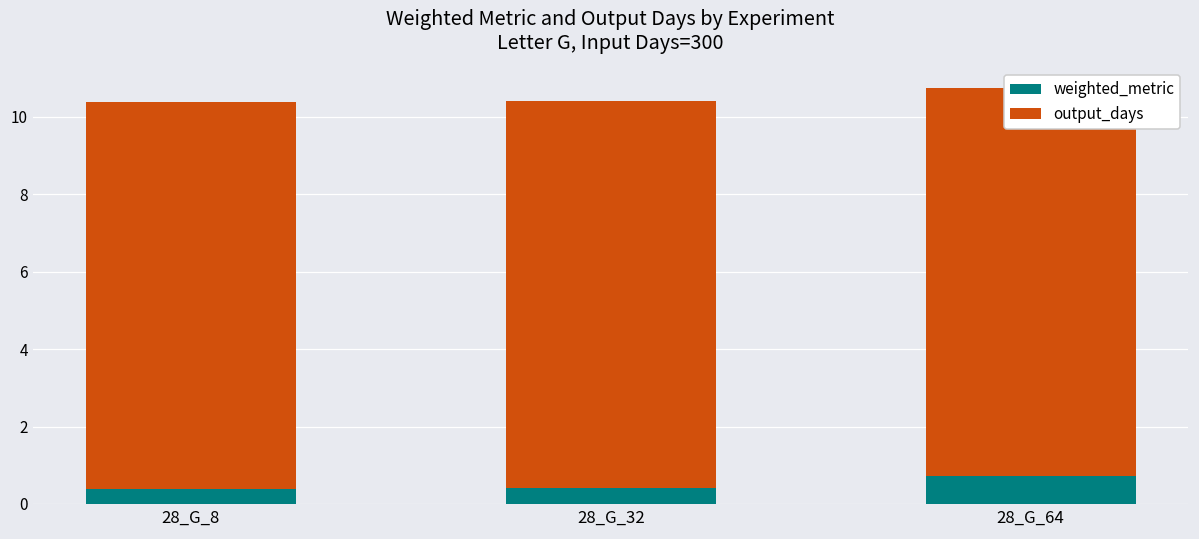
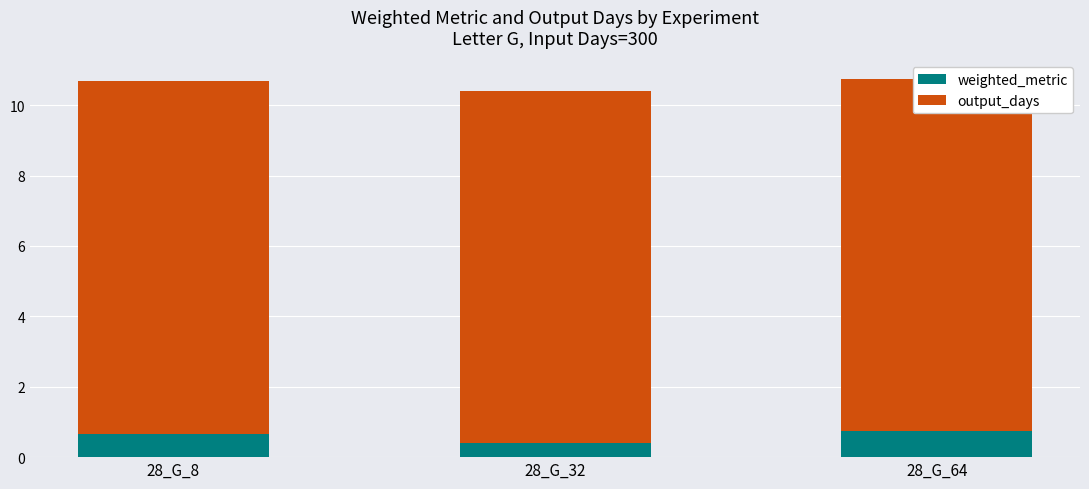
  {
    "weighted_metric": {
-     "28_G_8": 0.4,
+     "28_G_8": 0.7,
      "28_G_32": 0.4,
      "28_G_64": 0.7
    },
    "output_days": {
      "28_G_8": 10.0,
      "28_G_32": 10.0
    }
  }
